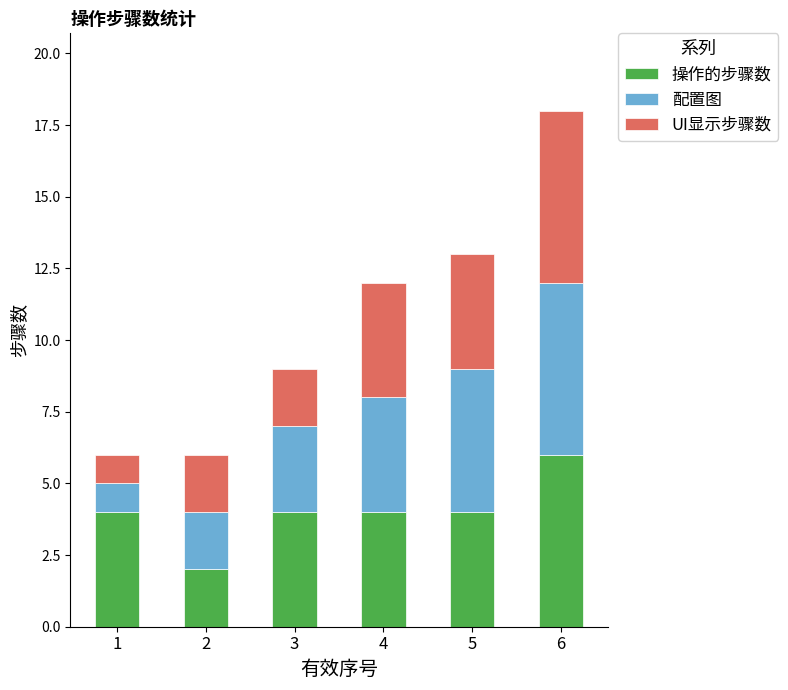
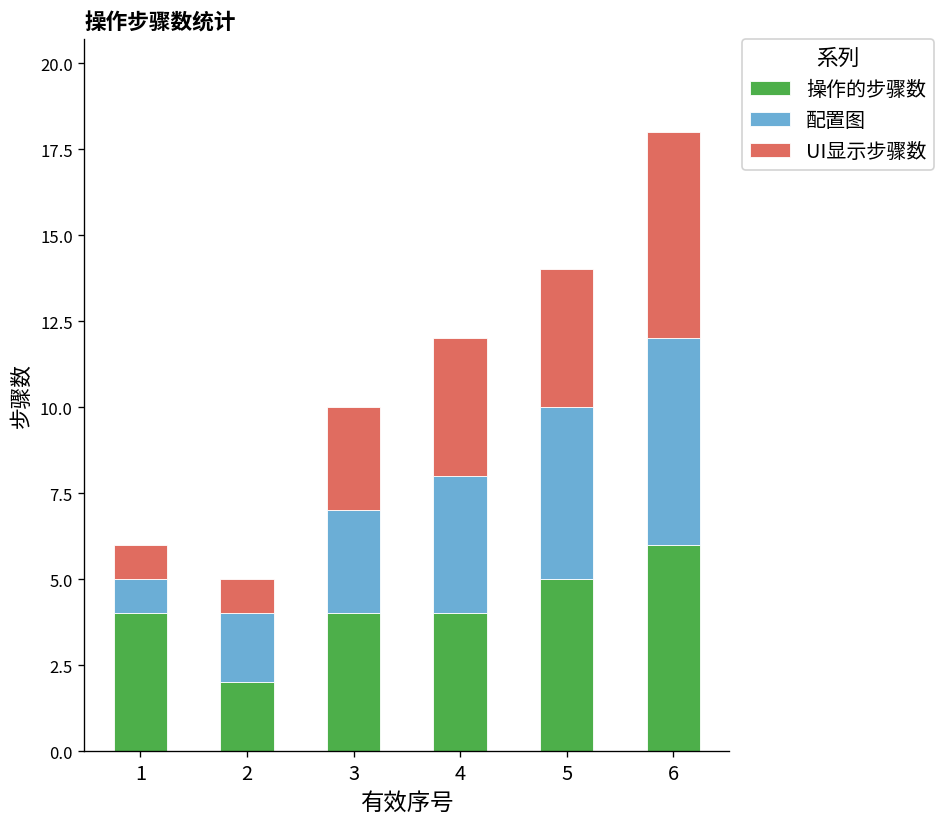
  {
    "操作的步骤数": {
      "1": 4,
      "2": 2,
      "3": 4,
      "4": 4,
-     "5": 4,
+     "5": 5,
      "6": 6
    },
    "配置图": {
      "1": 1,
      "2": 2,
      "3": 3,
      "4": 4,
      "5": 5,
      "6": 6
    },
    "UI显示步骤数": {
      "1": 1,
-     "2": 2,
-     "3": 2,
+     "2": 1,
+     "3": 3,
      "4": 4,
      "5": 4,
      "6": 6
    }
  }
